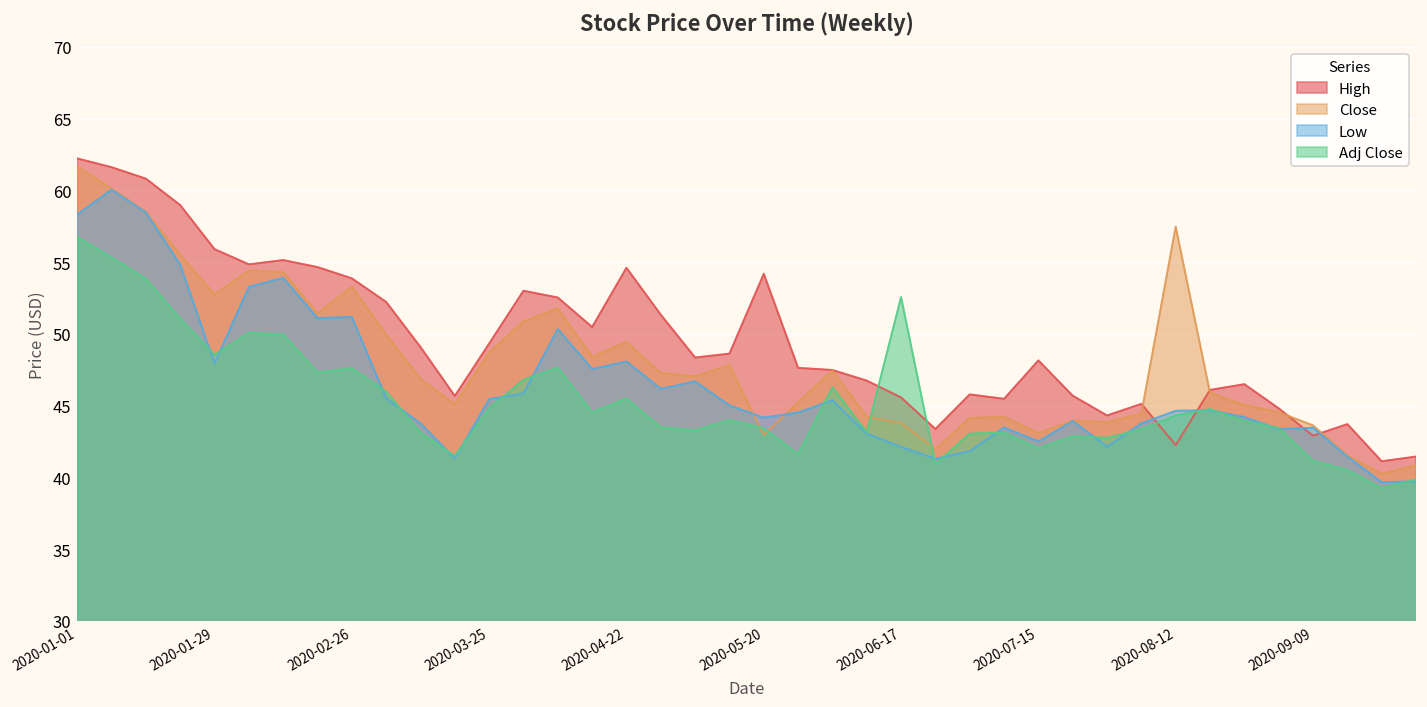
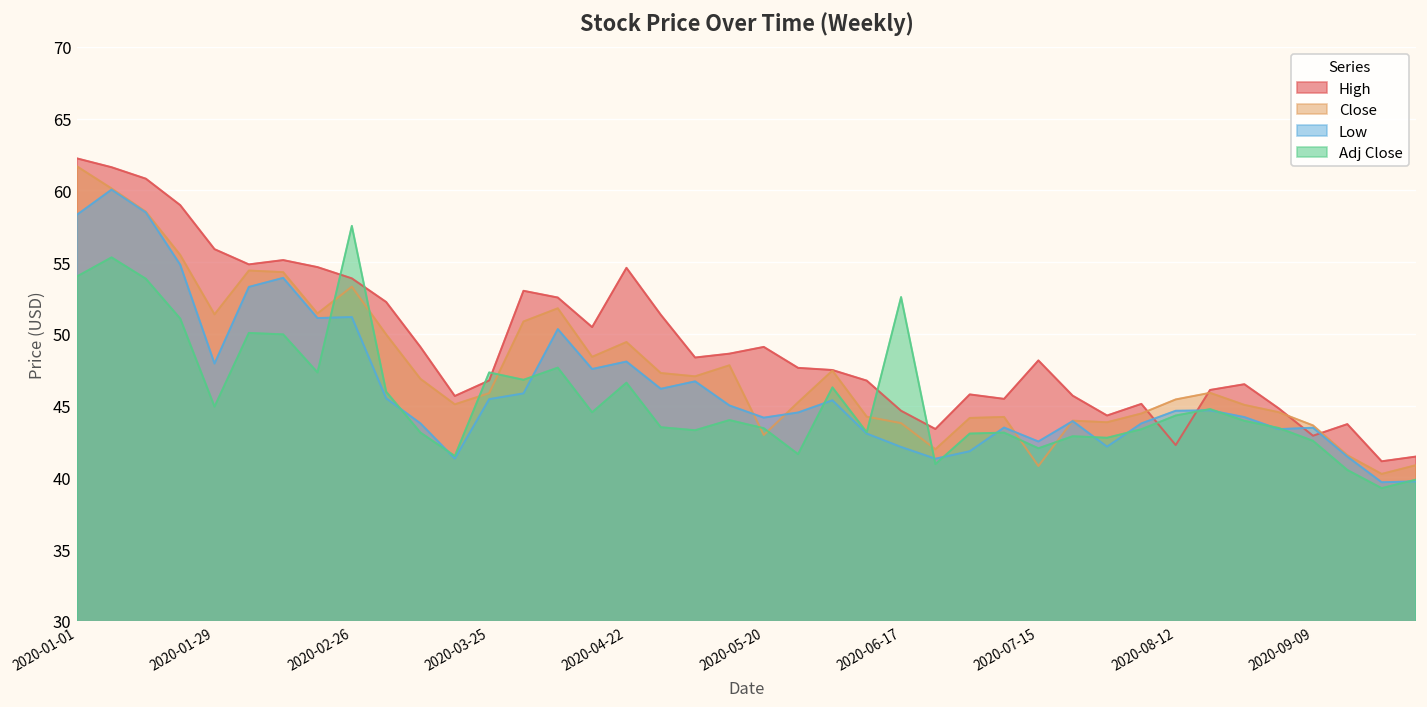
  {
    "High": {
      "2020-01-01": 62.2,
      "2020-01-29": 55.9,
      "2020-02-26": 53.9,
-     "2020-03-25": 49.3,
+     "2020-03-25": 46.8,
      "2020-04-22": 54.6,
-     "2020-05-20": 54.2,
-     "2020-06-17": 45.6,
+     "2020-05-20": 49.1,
+     "2020-06-17": 44.6,
      "2020-07-15": 48.1,
      "2020-08-12": 42.3,
      "2020-09-09": 42.9
    },
    "Close": {
      "2020-01-01": 61.7,
-     "2020-01-29": 52.8,
+     "2020-01-29": 51.4,
      "2020-02-26": 53.3,
-     "2020-03-25": 48.7,
+     "2020-03-25": 45.9,
      "2020-04-22": 49.4,
      "2020-05-20": 43.0,
      "2020-06-17": 43.8,
-     "2020-07-15": 43.1,
-     "2020-08-12": 57.5
+     "2020-07-15": 40.8,
+     "2020-08-12": 45.4
    },
    "Low": {
      "2020-01-01": 58.3,
      "2020-01-29": 47.9,
      "2020-02-26": 51.2,
      "2020-03-25": 45.5,
      "2020-04-22": 48.1,
      "2020-05-20": 44.2,
      "2020-06-17": 42.1,
      "2020-07-15": 42.5,
      "2020-08-12": 44.6
    },
    "Adj Close": {
-     "2020-01-01": 56.7,
-     "2020-01-29": 48.5,
-     "2020-02-26": 47.6,
-     "2020-03-25": 44.8,
-     "2020-04-22": 45.5,
+     "2020-01-01": 54.0,
+     "2020-01-29": 44.9,
+     "2020-02-26": 57.5,
+     "2020-03-25": 47.3,
+     "2020-04-22": 46.6,
      "2020-05-20": 43.4,
      "2020-06-17": 52.6,
      "2020-07-15": 42.0,
      "2020-08-12": 44.3,
-     "2020-09-09": 41.1
+     "2020-09-09": 42.5
    }
  }
